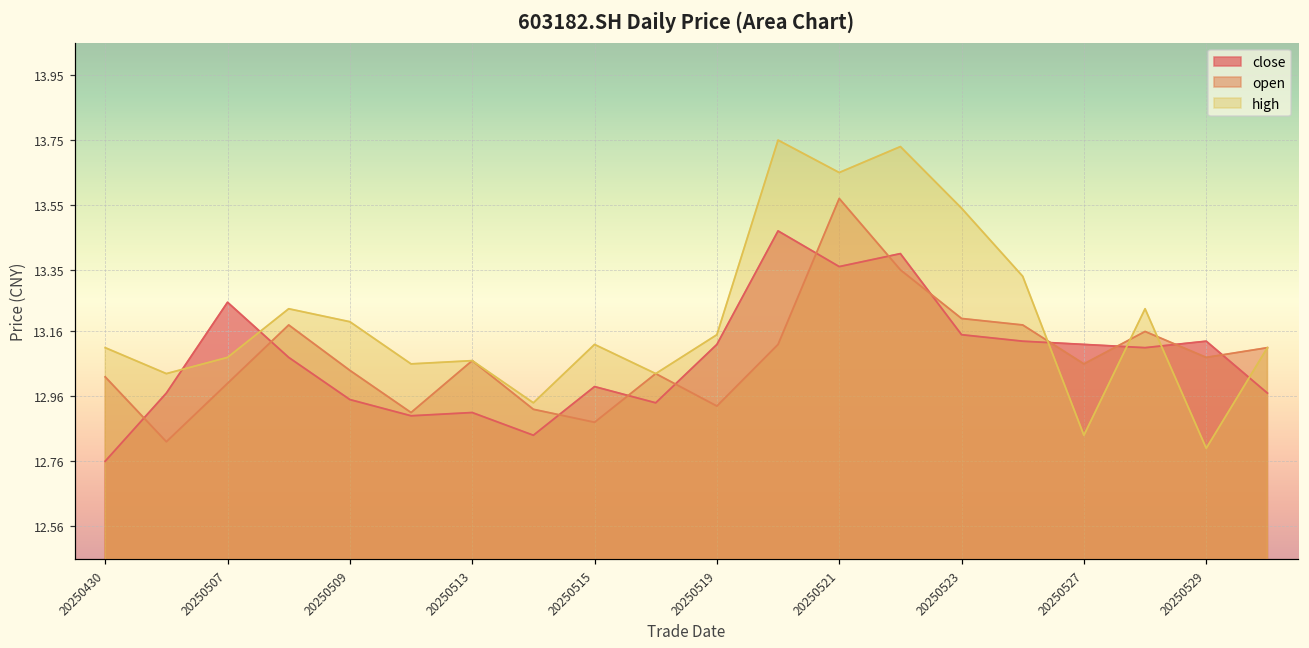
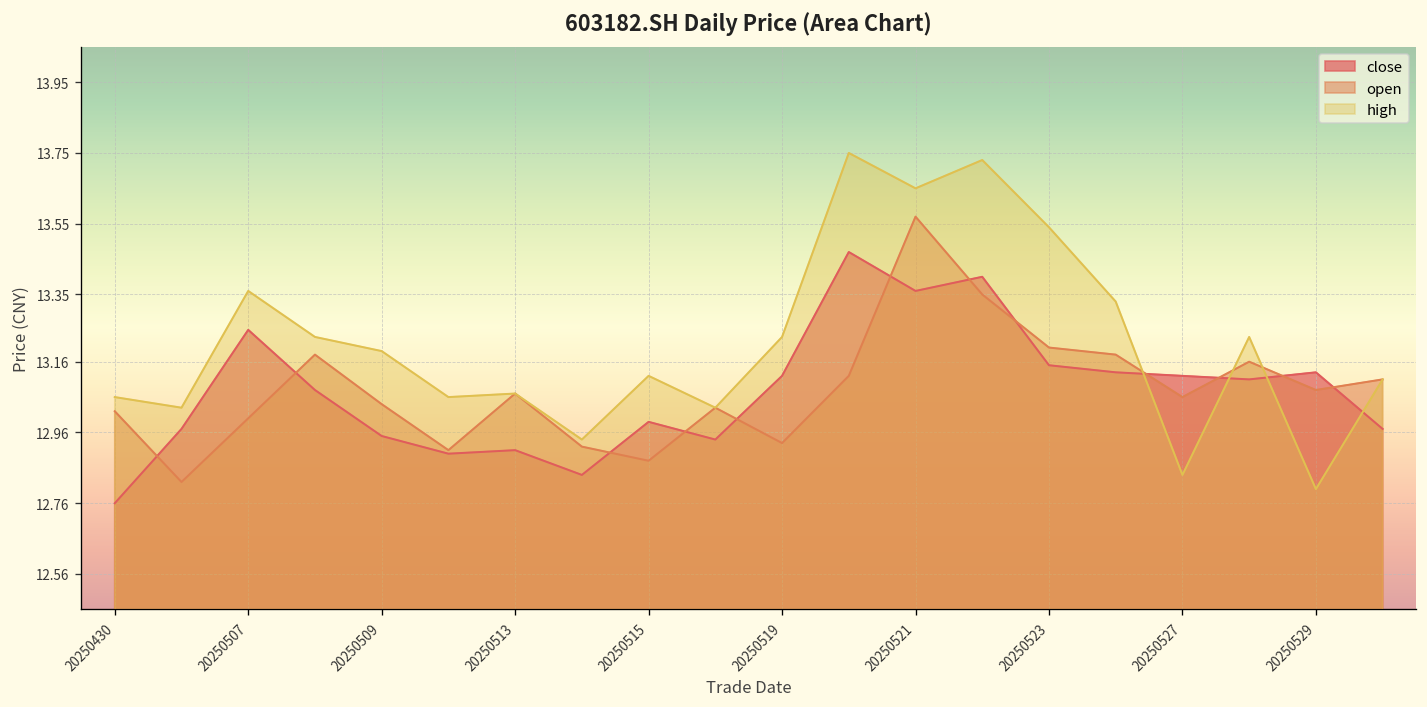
  {
    "high": {
-     "20250430": 13.11,
-     "20250507": 13.08,
+     "20250430": 13.06,
+     "20250507": 13.36,
      "20250509": 13.19,
      "20250515": 13.12,
-     "20250519": 13.15,
+     "20250519": 13.23,
      "20250521": 13.65,
      "20250523": 13.54,
      "20250527": 12.84,
      "20250529": 12.80
    }
  }
